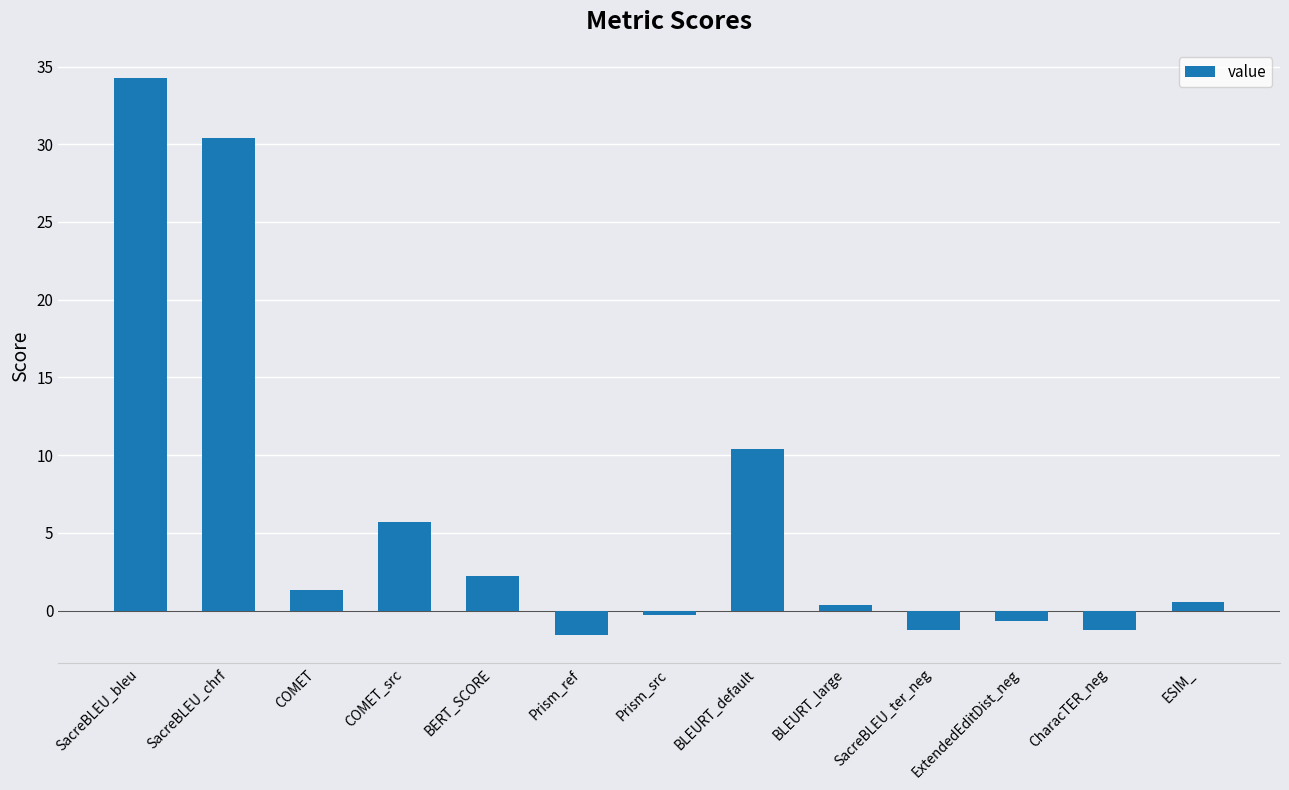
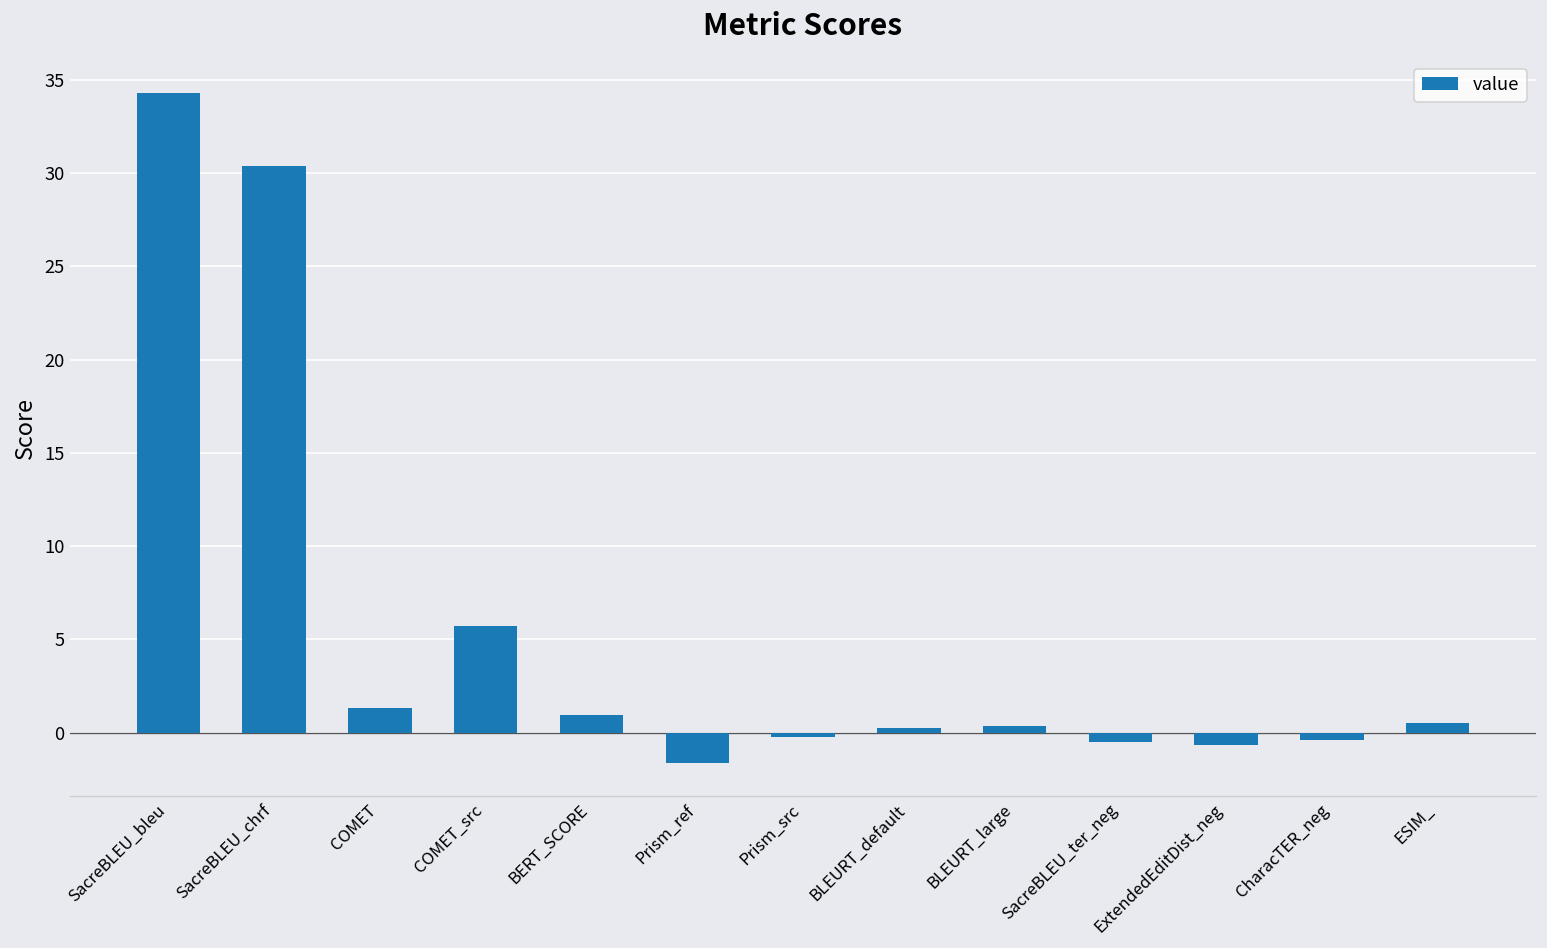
  {
    "SacreBLEU_bleu": 34.3,
    "SacreBLEU_chrf": 30.4,
    "COMET": 1.3,
    "COMET_src": 5.7,
-   "BERT_SCORE": 2.2,
+   "BERT_SCORE": 0.9,
    "Prism_ref": -1.6,
    "Prism_src": -0.3,
-   "BLEURT_default": 10.4,
+   "BLEURT_default": 0.3,
    "BLEURT_large": 0.4,
-   "SacreBLEU_ter_neg": -1.2,
+   "SacreBLEU_ter_neg": -0.5,
    "ExtendedEditDist_neg": -0.7,
-   "CharacTER_neg": -1.2,
+   "CharacTER_neg": -0.4,
    "ESIM_": 0.5
  }
